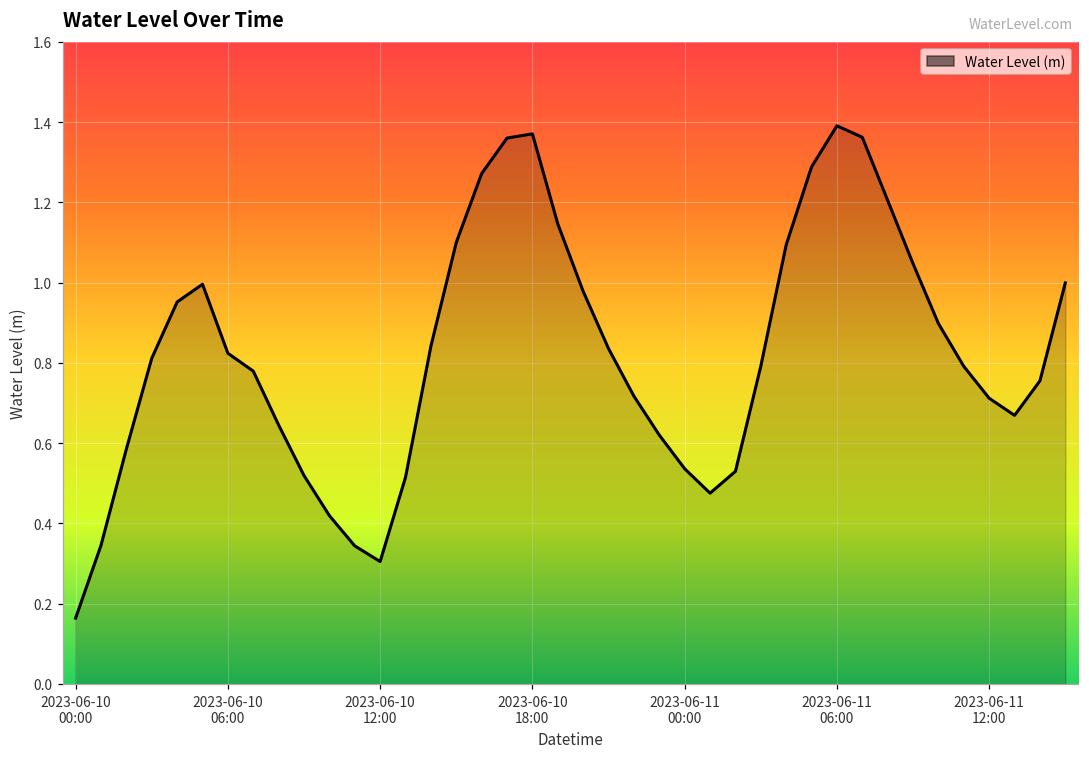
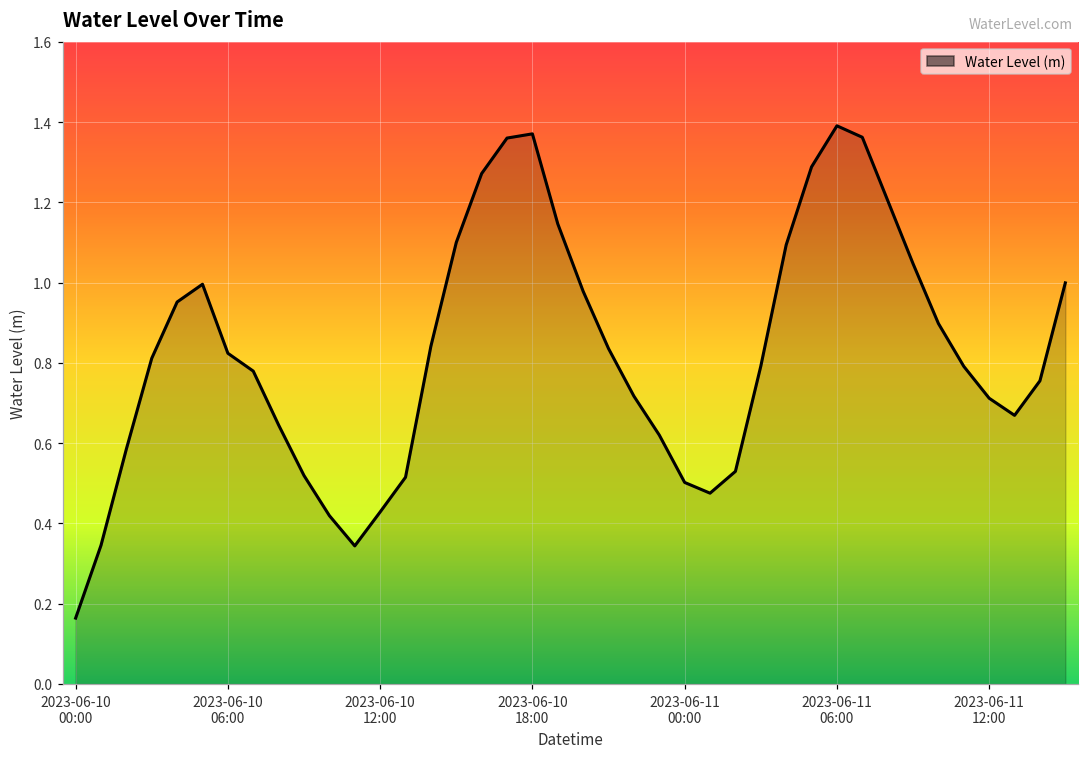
  {
    "2023-06-10 00:00": 0.16,
    "2023-06-10 06:00": 0.82,
-   "2023-06-10 12:00": 0.31,
+   "2023-06-10 12:00": 0.43,
    "2023-06-10 18:00": 1.37,
-   "2023-06-11 00:00": 0.54,
+   "2023-06-11 00:00": 0.50,
    "2023-06-11 06:00": 1.39,
    "2023-06-11 12:00": 0.71
  }
